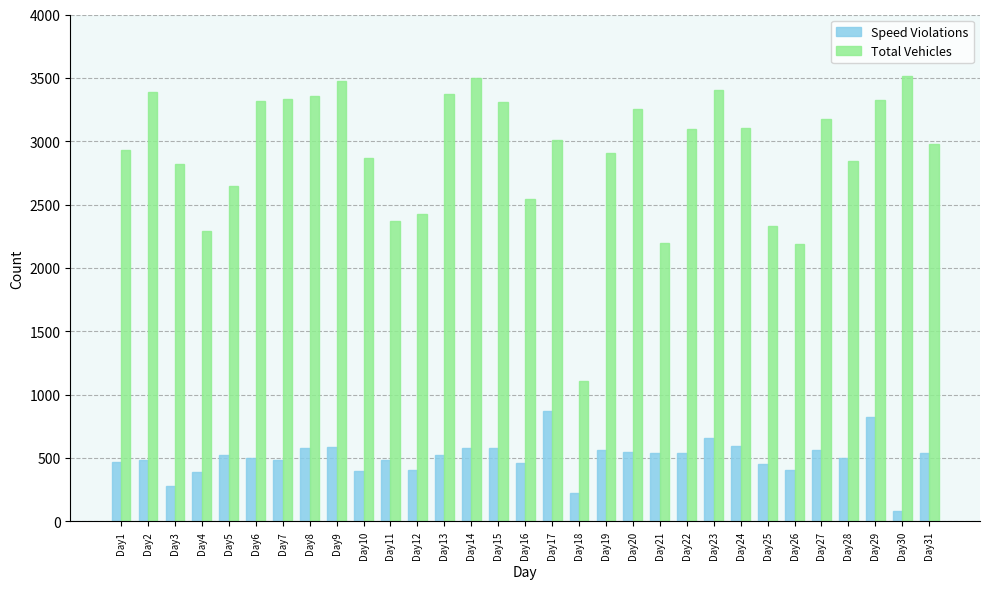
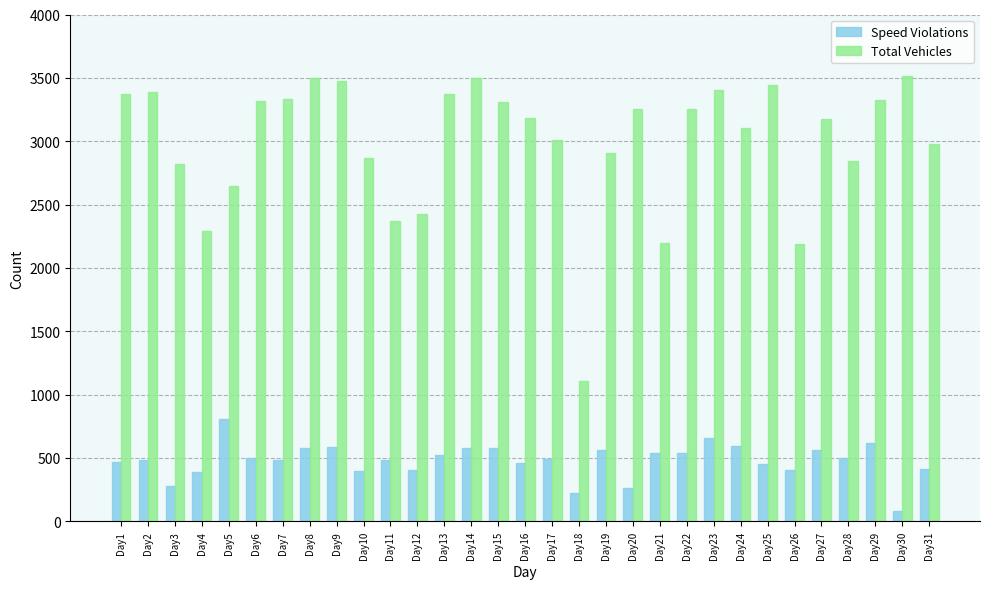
  {
    "Speed Violations": {
      "Day1": 470,
      "Day2": 490,
      "Day3": 280,
      "Day4": 390,
-     "Day5": 520,
+     "Day5": 810,
      "Day6": 500,
      "Day7": 490,
      "Day8": 580,
      "Day9": 590,
      "Day10": 400,
      "Day11": 480,
      "Day12": 410,
      "Day13": 530,
      "Day14": 580,
      "Day15": 580,
      "Day16": 460,
-     "Day17": 870,
+     "Day17": 490,
      "Day18": 220,
      "Day19": 560,
-     "Day20": 550,
+     "Day20": 260,
      "Day21": 540,
      "Day22": 540,
      "Day23": 660,
      "Day24": 600,
      "Day25": 450,
      "Day26": 400,
      "Day27": 570,
      "Day28": 500,
-     "Day29": 820,
+     "Day29": 620,
      "Day30": 80,
-     "Day31": 540
+     "Day31": 420
    },
    "Total Vehicles": {
-     "Day1": 2930,
+     "Day1": 3380,
      "Day2": 3390,
      "Day3": 2820,
      "Day4": 2290,
      "Day5": 2640,
      "Day6": 3320,
      "Day7": 3340,
-     "Day8": 3350,
+     "Day8": 3500,
      "Day9": 3480,
      "Day10": 2870,
      "Day11": 2370,
      "Day12": 2430,
      "Day13": 3380,
      "Day14": 3500,
      "Day15": 3310,
-     "Day16": 2540,
+     "Day16": 3180,
      "Day17": 3010,
      "Day18": 1110,
      "Day19": 2900,
      "Day20": 3250,
      "Day21": 2190,
-     "Day22": 3100,
+     "Day22": 3250,
      "Day23": 3410,
      "Day24": 3110,
-     "Day25": 2330,
+     "Day25": 3440,
      "Day26": 2190,
      "Day27": 3170,
      "Day28": 2840,
      "Day29": 3320,
      "Day30": 3520,
      "Day31": 2980
    }
  }
